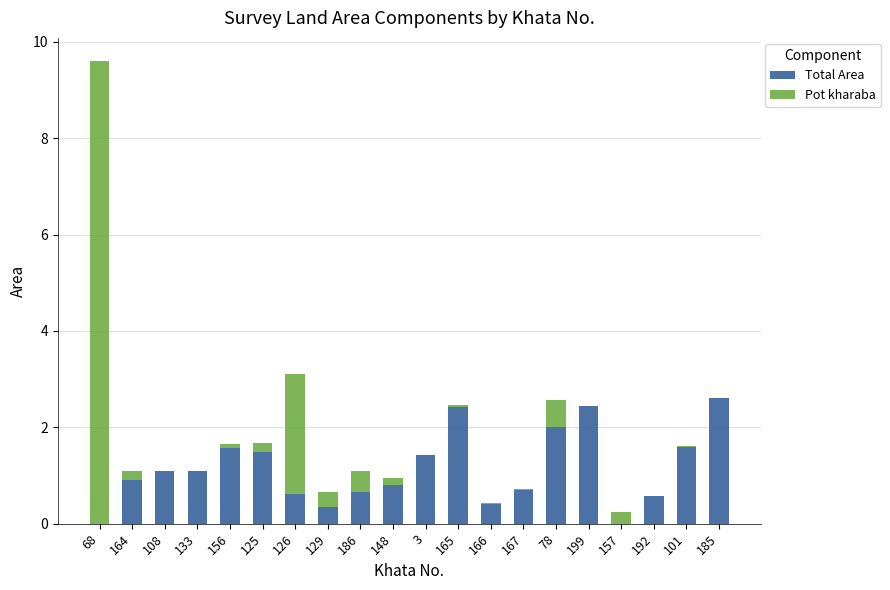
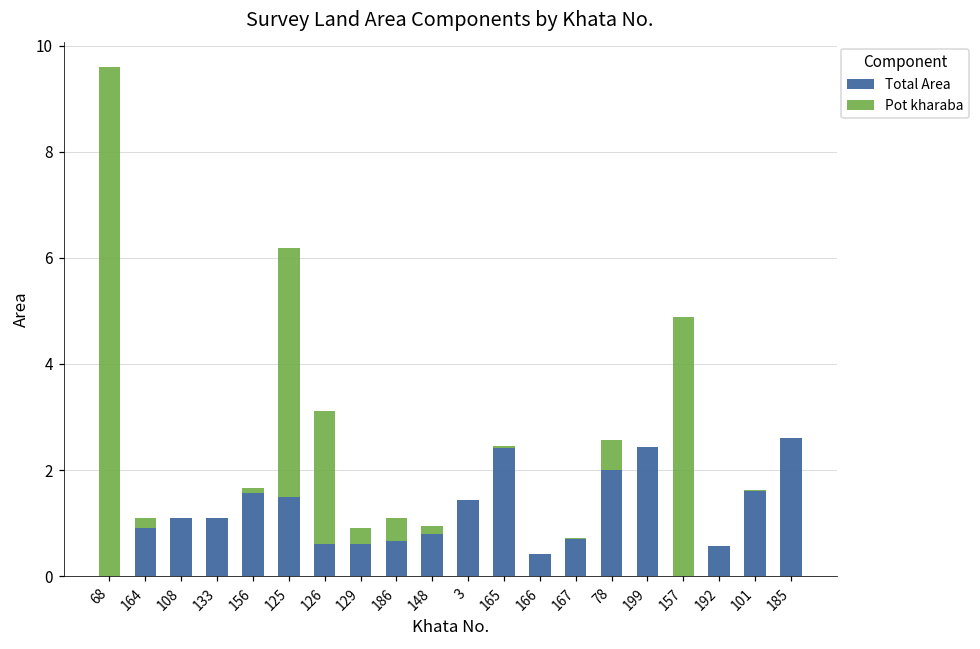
  {
    "Total Area": {
      "68": 0.0,
      "164": 0.9,
      "108": 1.1,
      "133": 1.1,
      "156": 1.6,
      "125": 1.5,
      "126": 0.6,
-     "129": 0.4,
+     "129": 0.6,
      "186": 0.7,
      "148": 0.8,
      "3": 1.4,
      "165": 2.4,
      "166": 0.4,
      "167": 0.7,
      "78": 2.0,
      "199": 2.4,
      "157": 0.0,
      "192": 0.6,
      "101": 1.6,
      "185": 2.6
    },
    "Pot kharaba": {
      "68": 9.6,
      "164": 0.2,
      "108": 0.0,
      "133": 0.0,
      "156": 0.1,
-     "125": 0.2,
+     "125": 4.7,
      "126": 2.5,
      "129": 0.3,
      "186": 0.4,
      "148": 0.2,
      "3": 0.0,
      "78": 0.6,
      "199": 0.0,
-     "157": 0.3,
+     "157": 4.9,
      "192": 0.0
    }
  }
